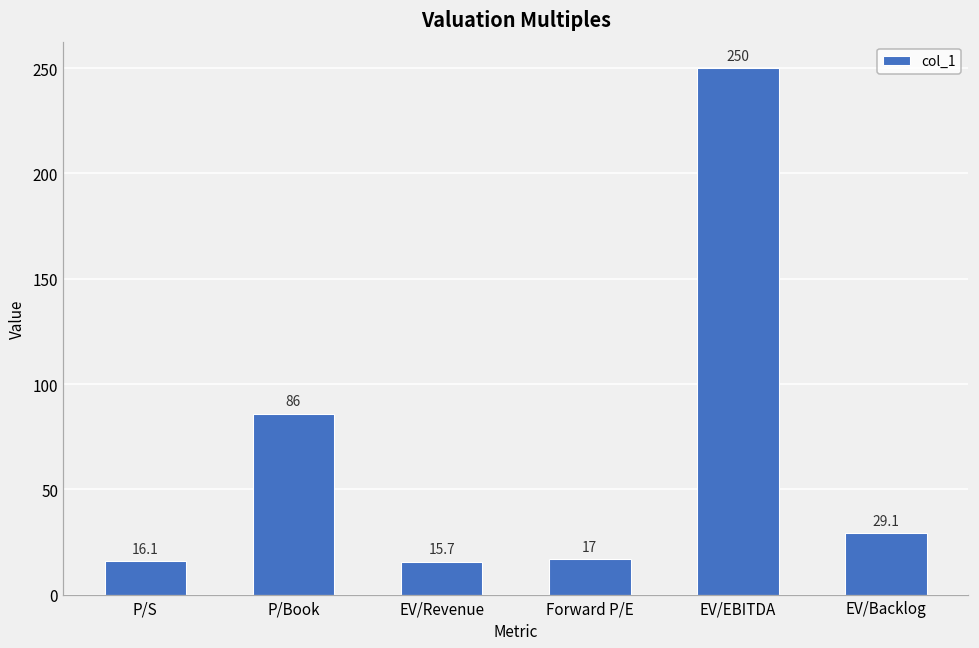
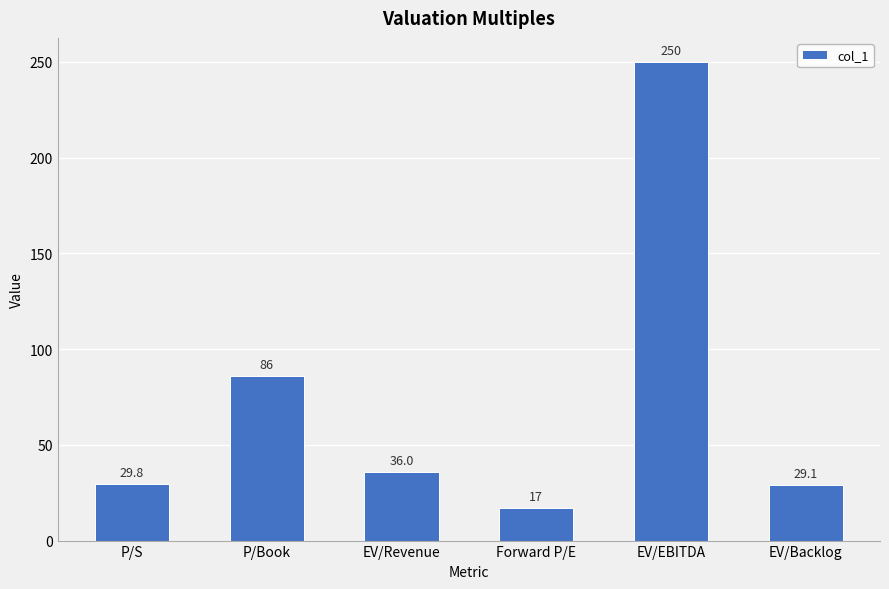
  {
-   "P/S": 16.1,
+   "P/S": 29.8,
    "P/Book": 86,
-   "EV/Revenue": 15.7,
+   "EV/Revenue": 36.0,
    "Forward P/E": 17,
    "EV/EBITDA": 250,
    "EV/Backlog": 29.1
  }
